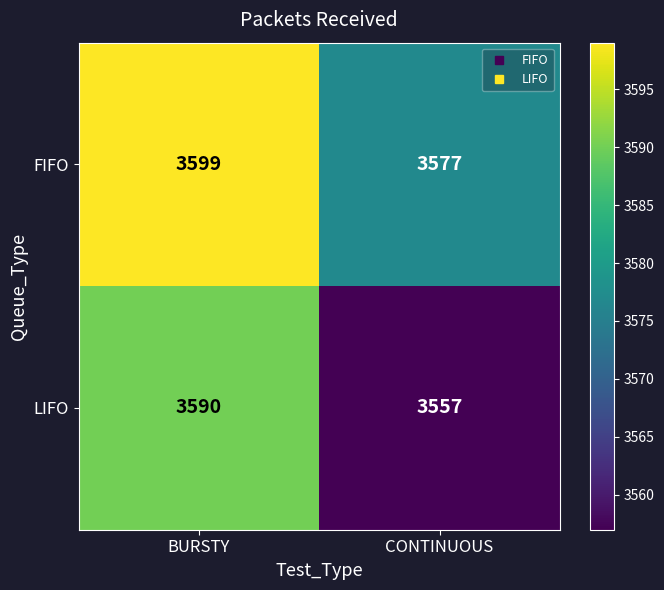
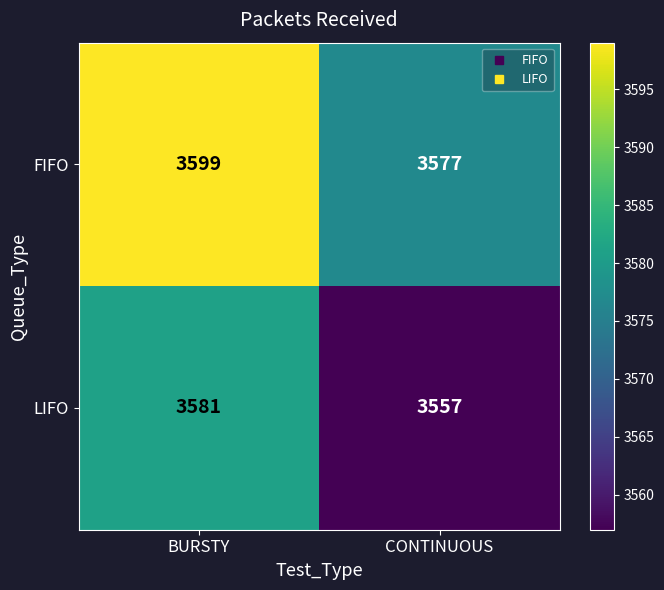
  {
    "FIFO": {
      "BURSTY": 3599,
      "CONTINUOUS": 3577
    },
    "LIFO": {
-     "BURSTY": 3590,
+     "BURSTY": 3581,
      "CONTINUOUS": 3557
    }
  }
